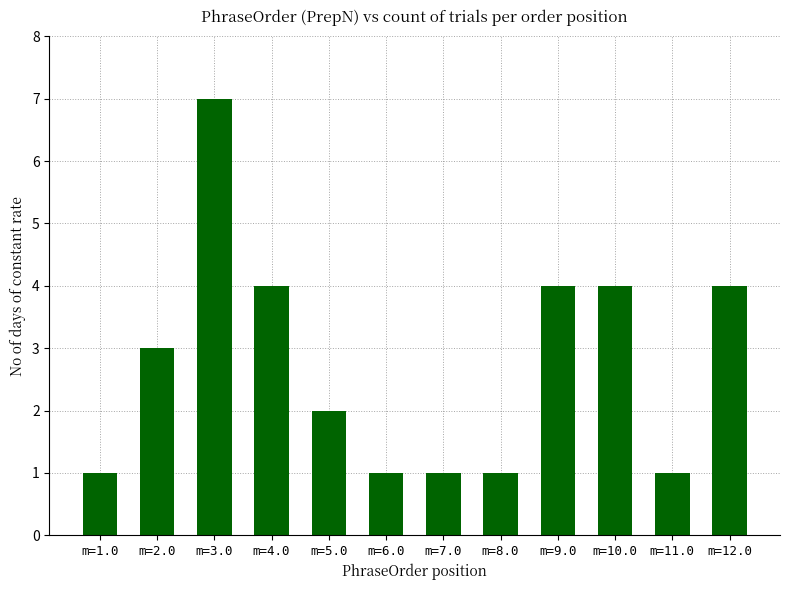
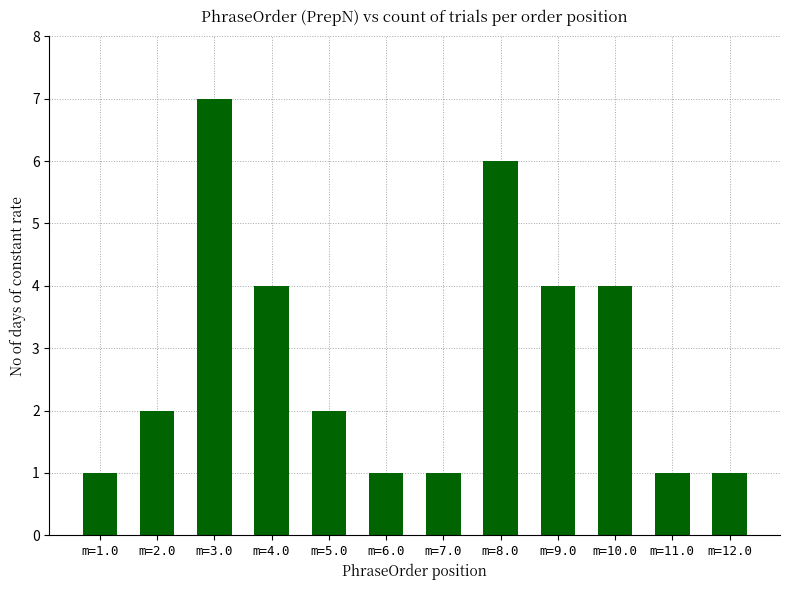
  {
    "m=1.0": 1,
-   "m=2.0": 3,
+   "m=2.0": 2,
    "m=3.0": 7,
    "m=4.0": 4,
    "m=5.0": 2,
    "m=6.0": 1,
    "m=7.0": 1,
-   "m=8.0": 1,
+   "m=8.0": 6,
    "m=9.0": 4,
    "m=10.0": 4,
    "m=11.0": 1,
-   "m=12.0": 4
+   "m=12.0": 1
  }
